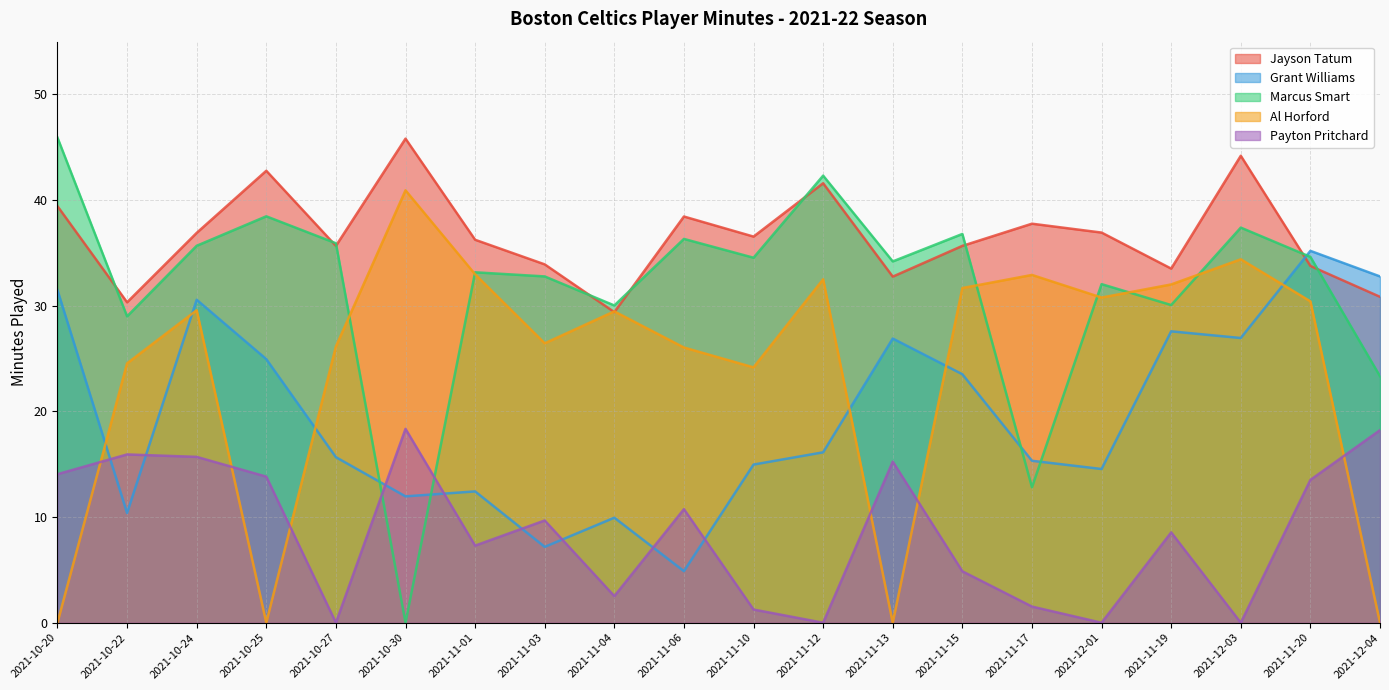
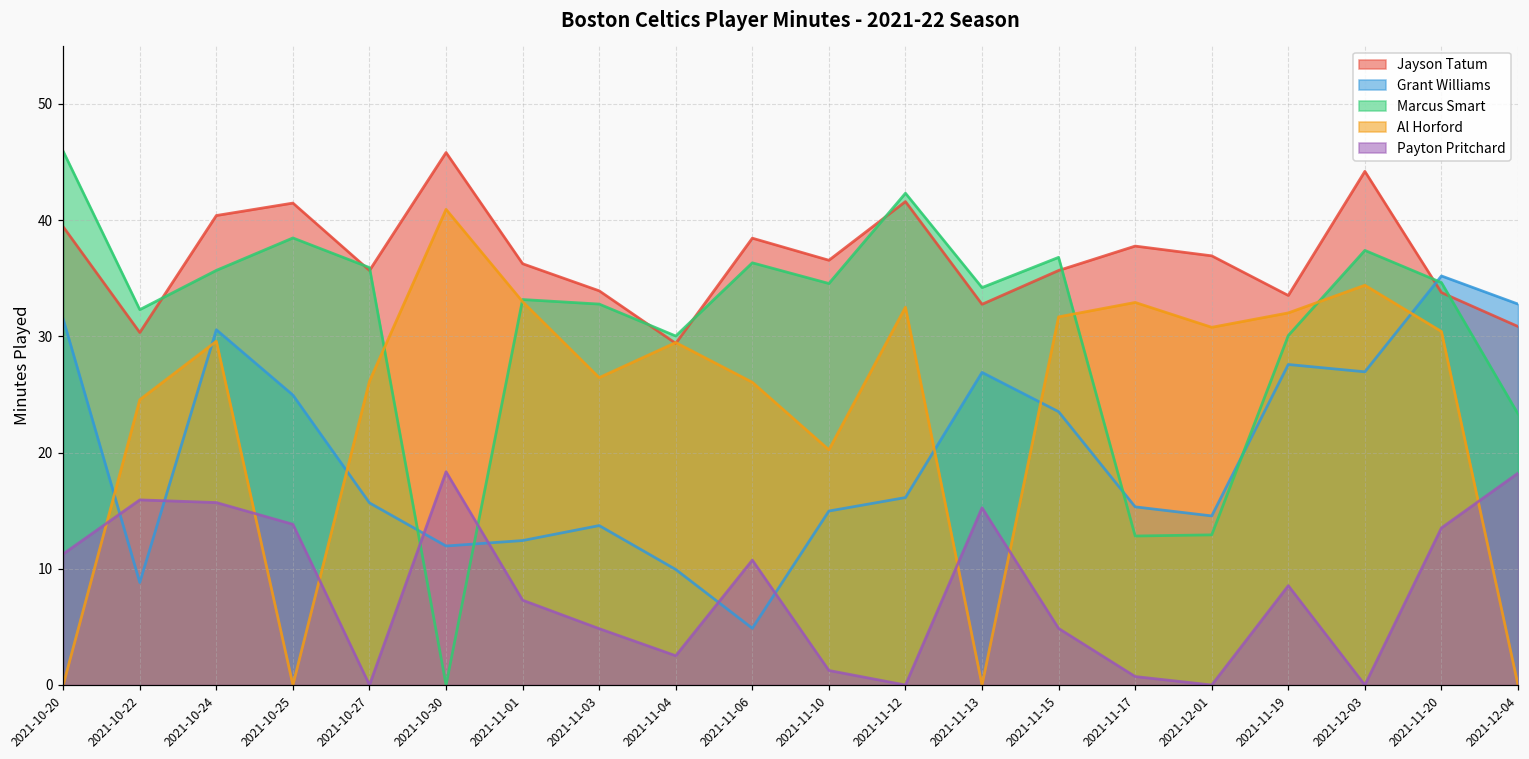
  {
    "Jayson Tatum": {
      "2021-10-20": 39.4,
      "2021-10-22": 30.3,
-     "2021-10-24": 36.9,
-     "2021-10-25": 42.8,
+     "2021-10-24": 40.4,
+     "2021-10-25": 41.5,
      "2021-10-27": 35.7,
      "2021-10-30": 45.8,
      "2021-11-01": 36.3,
      "2021-11-03": 33.9,
      "2021-11-06": 38.5,
      "2021-11-10": 36.6,
      "2021-11-12": 41.6,
      "2021-11-13": 32.8,
      "2021-11-15": 35.7,
      "2021-11-17": 37.8,
      "2021-12-01": 36.9,
      "2021-11-19": 33.5,
      "2021-12-03": 44.2,
      "2021-11-20": 33.8,
      "2021-12-04": 30.9
    },
    "Grant Williams": {
      "2021-10-20": 31.5,
-     "2021-10-22": 10.4,
+     "2021-10-22": 8.8,
      "2021-10-24": 30.6,
      "2021-10-25": 25.0,
      "2021-10-27": 15.7,
      "2021-10-30": 12.0,
      "2021-11-01": 12.4,
-     "2021-11-03": 7.2,
+     "2021-11-03": 13.7,
      "2021-11-04": 9.9,
      "2021-11-06": 4.9,
      "2021-11-10": 15.0,
      "2021-11-12": 16.1,
      "2021-11-13": 26.9,
      "2021-11-15": 23.5,
      "2021-11-17": 15.3,
      "2021-12-01": 14.6,
      "2021-11-19": 27.6,
      "2021-12-03": 27.0,
      "2021-11-20": 35.2,
      "2021-12-04": 32.8
    },
    "Marcus Smart": {
      "2021-10-20": 45.9,
-     "2021-10-22": 29.0,
+     "2021-10-22": 32.3,
      "2021-10-24": 35.7,
      "2021-10-25": 38.5,
      "2021-10-27": 35.9,
      "2021-10-30": 0.0,
      "2021-11-03": 32.8,
      "2021-11-04": 30.0,
      "2021-11-06": 36.3,
      "2021-11-10": 34.6,
      "2021-11-12": 42.3,
      "2021-11-13": 34.2,
      "2021-11-15": 36.8,
      "2021-11-17": 12.8,
-     "2021-12-01": 32.1,
+     "2021-12-01": 12.9,
      "2021-11-19": 30.1,
      "2021-12-03": 37.4,
      "2021-11-20": 34.6,
      "2021-12-04": 23.3
    },
    "Al Horford": {
      "2021-10-20": 0.0,
      "2021-10-22": 24.6,
      "2021-10-24": 29.6,
      "2021-10-25": 0.0,
      "2021-10-27": 26.2,
      "2021-10-30": 40.9,
      "2021-11-03": 26.5,
      "2021-11-06": 26.1,
-     "2021-11-10": 24.2,
+     "2021-11-10": 20.2,
      "2021-11-12": 32.5,
      "2021-11-13": 0.0,
      "2021-11-15": 31.7,
      "2021-11-17": 32.9,
      "2021-12-01": 30.8,
      "2021-11-19": 32.0,
      "2021-12-03": 34.4,
      "2021-11-20": 30.4,
      "2021-12-04": 0.0
    },
    "Payton Pritchard": {
-     "2021-10-20": 14.1,
+     "2021-10-20": 11.3,
      "2021-10-22": 15.9,
      "2021-10-24": 15.7,
      "2021-10-25": 13.8,
      "2021-10-27": 0.0,
      "2021-10-30": 18.4,
      "2021-11-01": 7.3,
-     "2021-11-03": 9.7,
+     "2021-11-03": 4.9,
      "2021-11-04": 2.5,
      "2021-11-06": 10.8,
      "2021-11-10": 1.3,
      "2021-11-12": 0.0,
      "2021-11-13": 15.3,
      "2021-11-15": 4.9,
-     "2021-11-17": 1.5,
+     "2021-11-17": 0.7,
      "2021-12-01": 0.0,
      "2021-11-19": 8.6,
      "2021-12-03": 0.0,
      "2021-11-20": 13.5,
      "2021-12-04": 18.2
    }
  }
